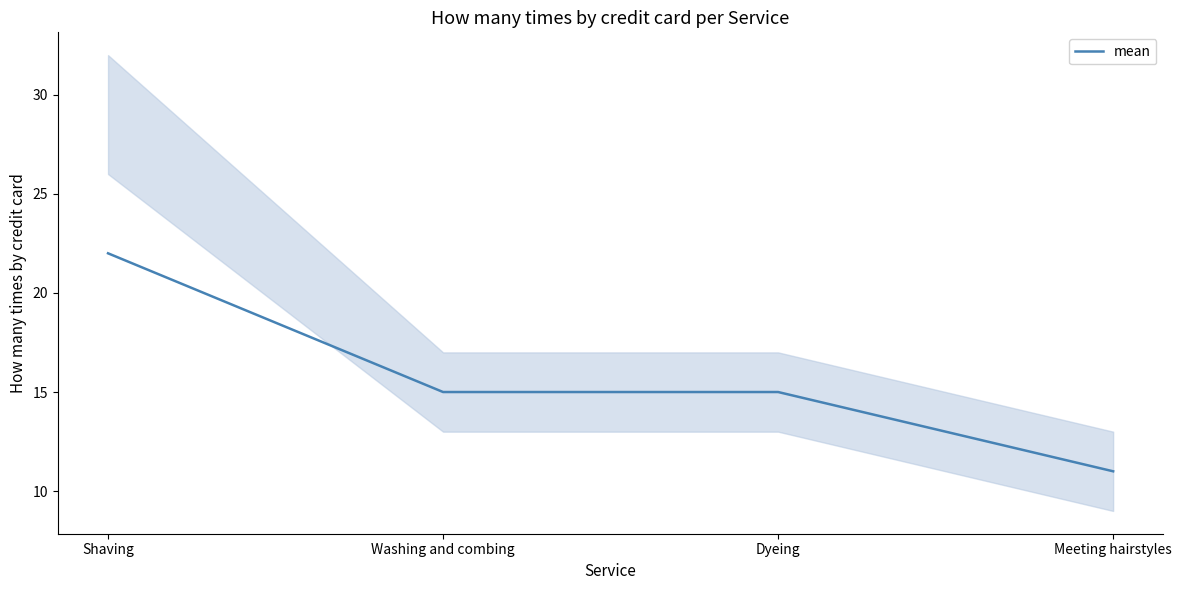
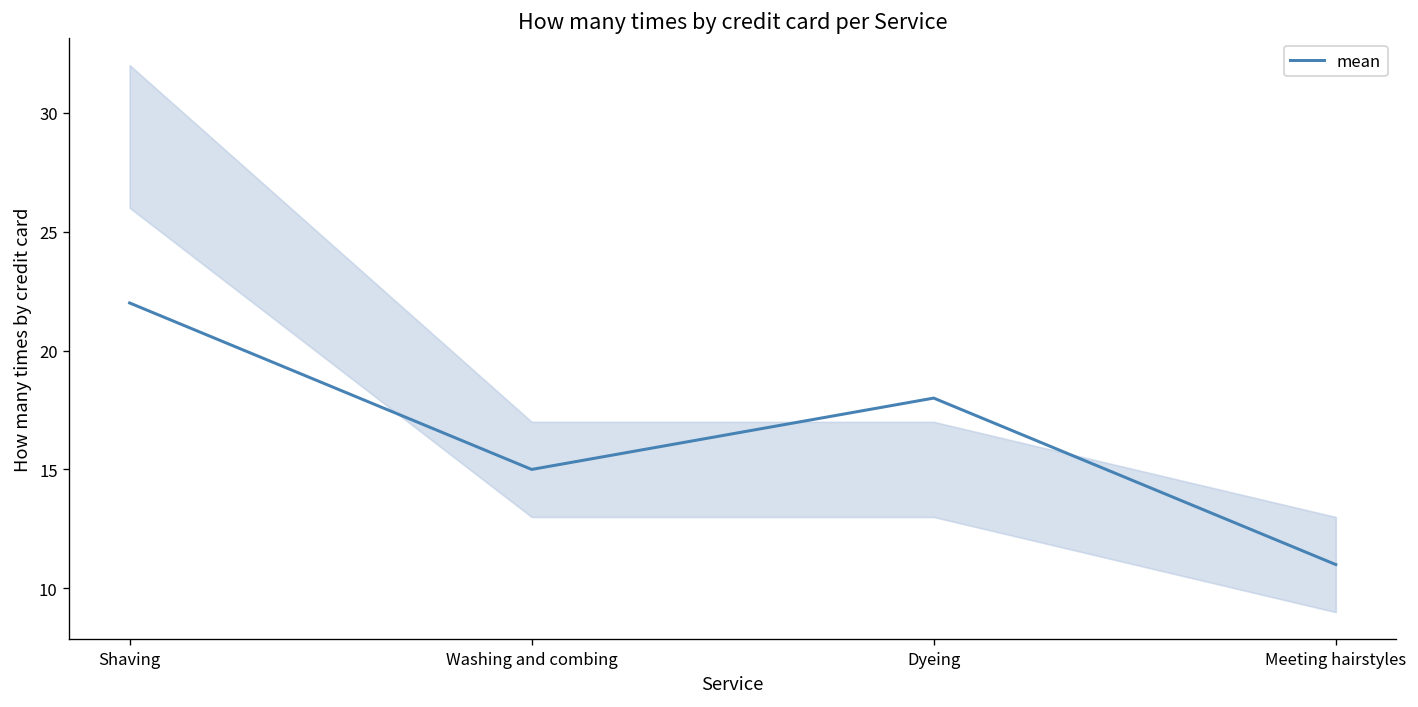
  {
    "mean": {
      "Shaving": 22,
      "Washing and combing": 15,
-     "Dyeing": 15,
+     "Dyeing": 18,
      "Meeting hairstyles": 11
    }
  }
